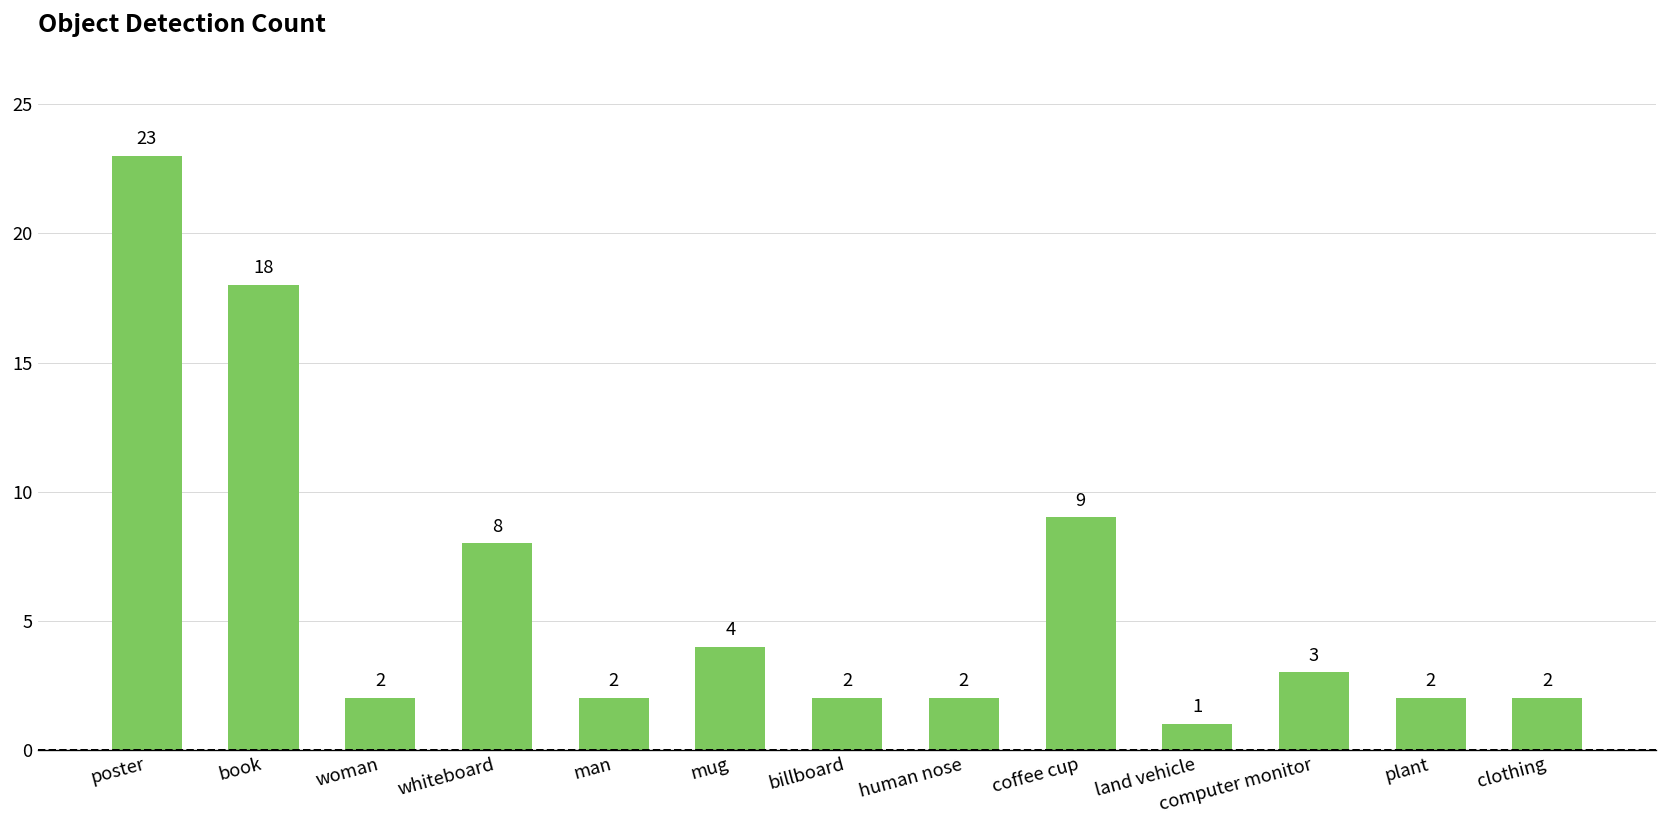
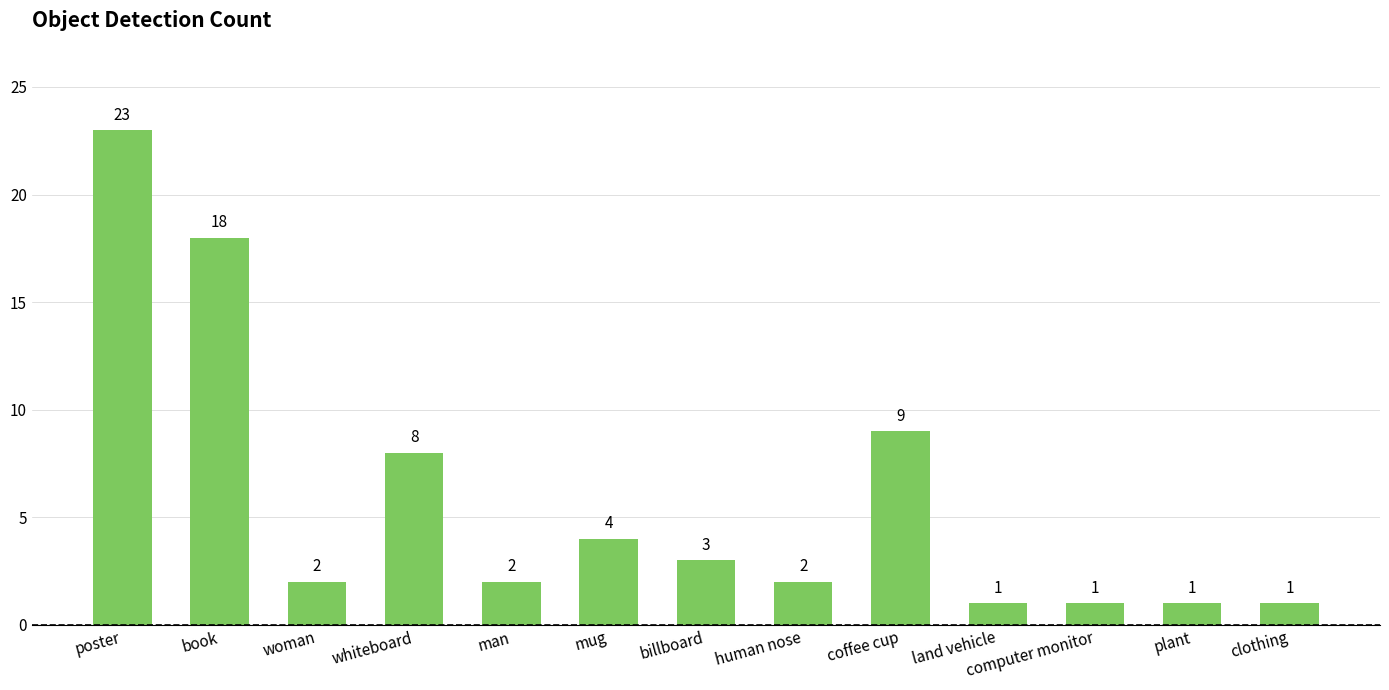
  {
    "poster": 23,
    "book": 18,
    "woman": 2,
    "whiteboard": 8,
    "man": 2,
    "mug": 4,
-   "billboard": 2,
+   "billboard": 3,
    "human nose": 2,
    "coffee cup": 9,
    "land vehicle": 1,
-   "computer monitor": 3,
-   "plant": 2,
-   "clothing": 2
+   "computer monitor": 1,
+   "plant": 1,
+   "clothing": 1
  }
